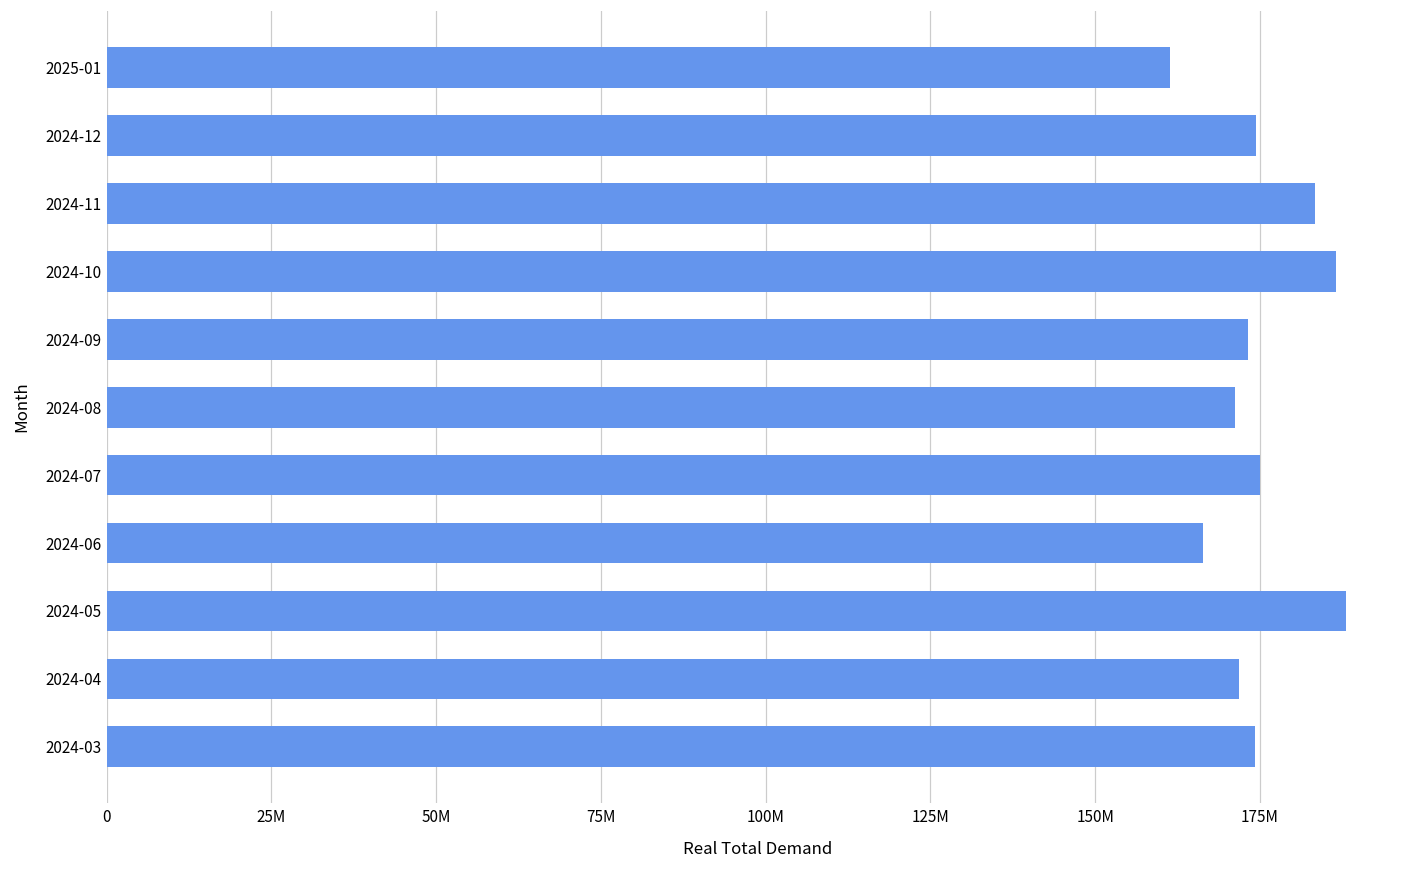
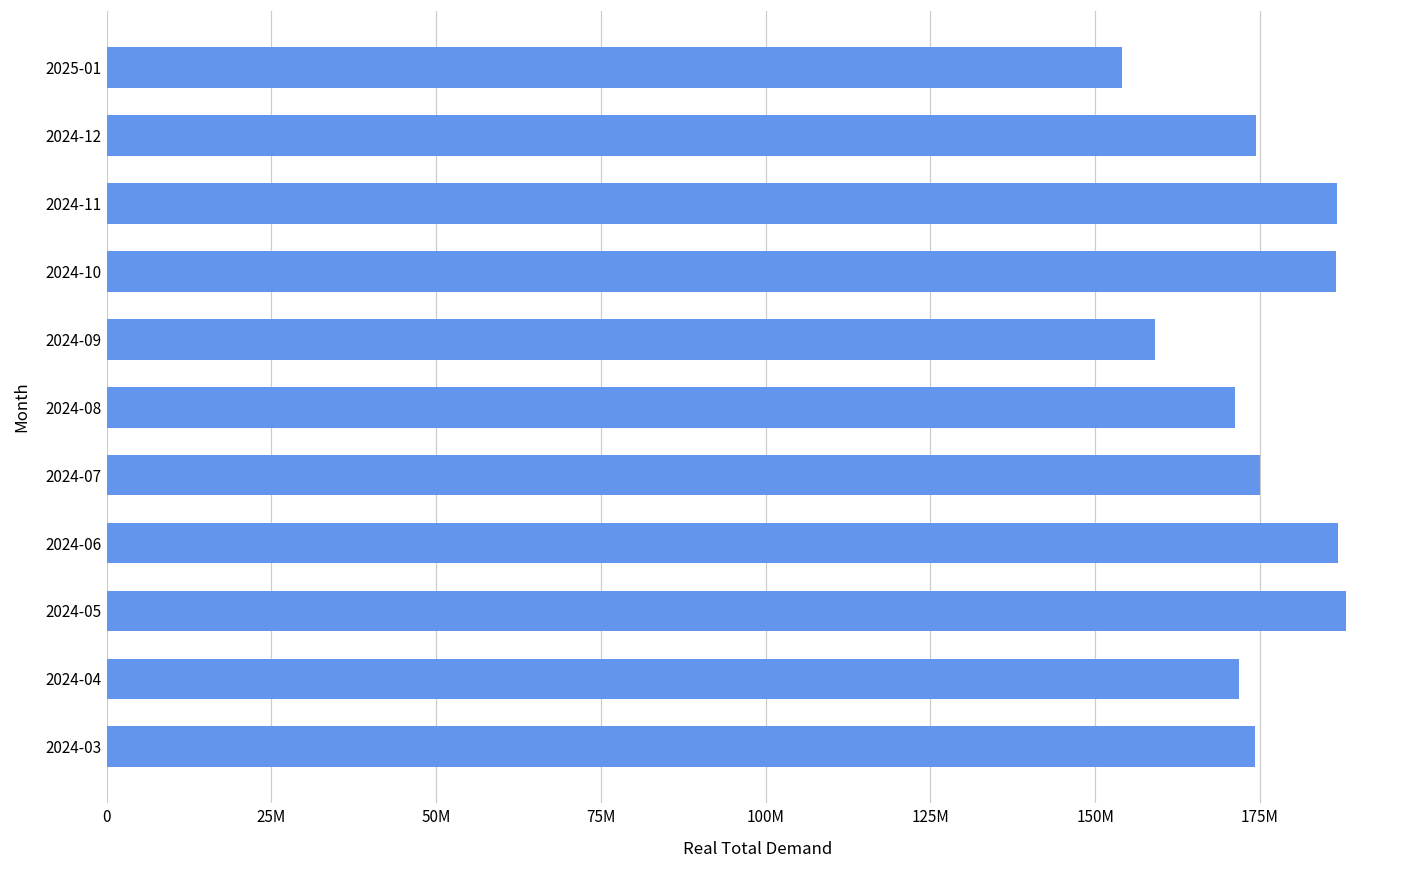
  {
-   "2025-01": 161000000,
+   "2025-01": 154000000,
    "2024-12": 174000000,
-   "2024-11": 183000000,
+   "2024-11": 187000000,
    "2024-10": 187000000,
-   "2024-09": 173000000,
+   "2024-09": 159000000,
    "2024-08": 171000000,
    "2024-07": 175000000,
-   "2024-06": 166000000,
+   "2024-06": 187000000,
    "2024-05": 188000000,
    "2024-04": 172000000,
    "2024-03": 174000000
  }
